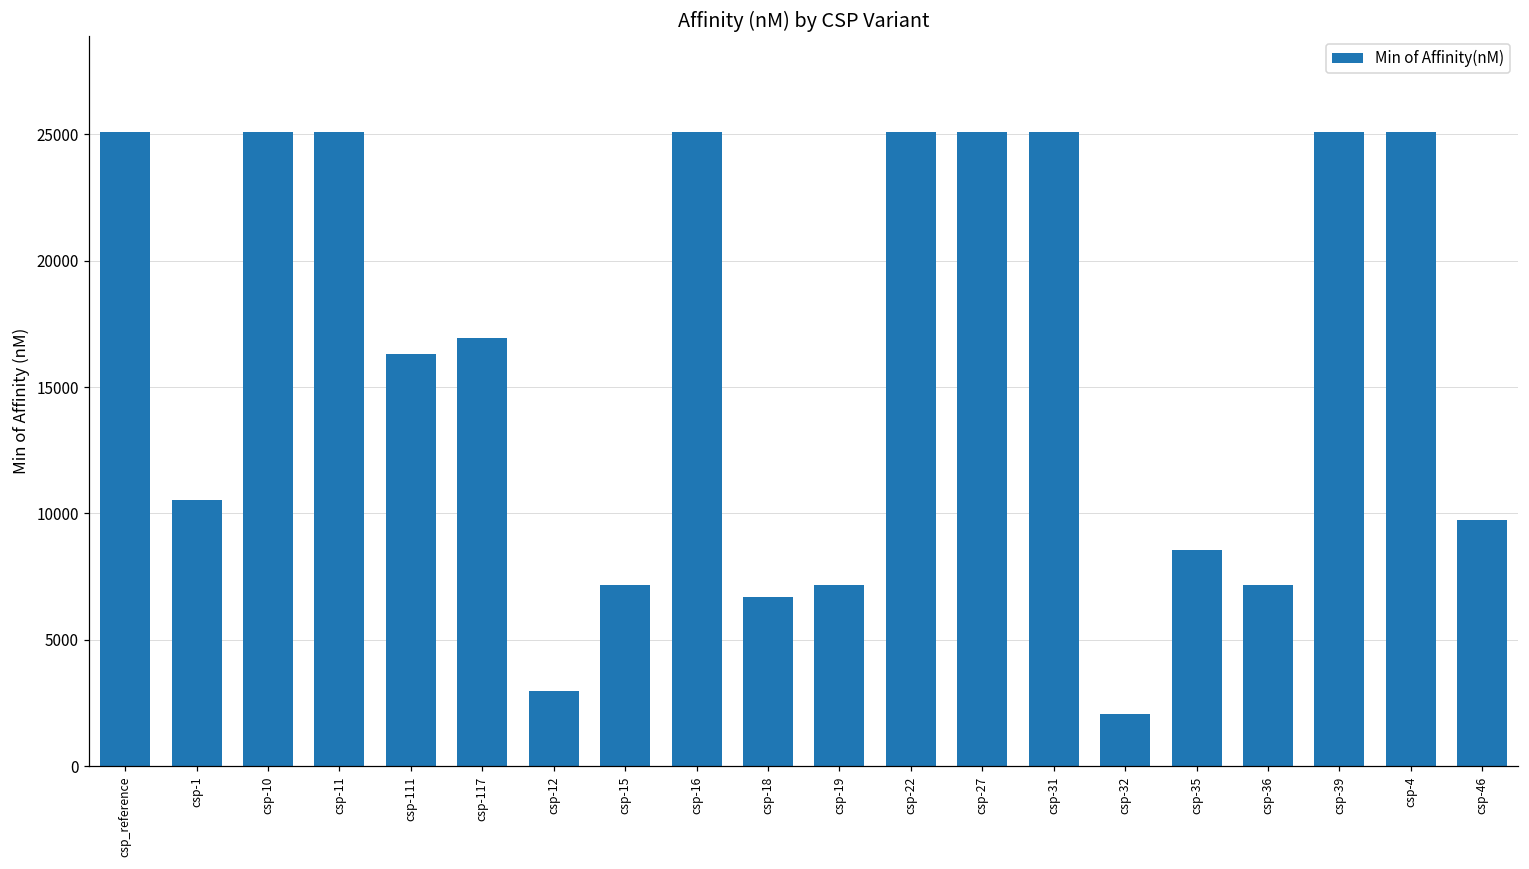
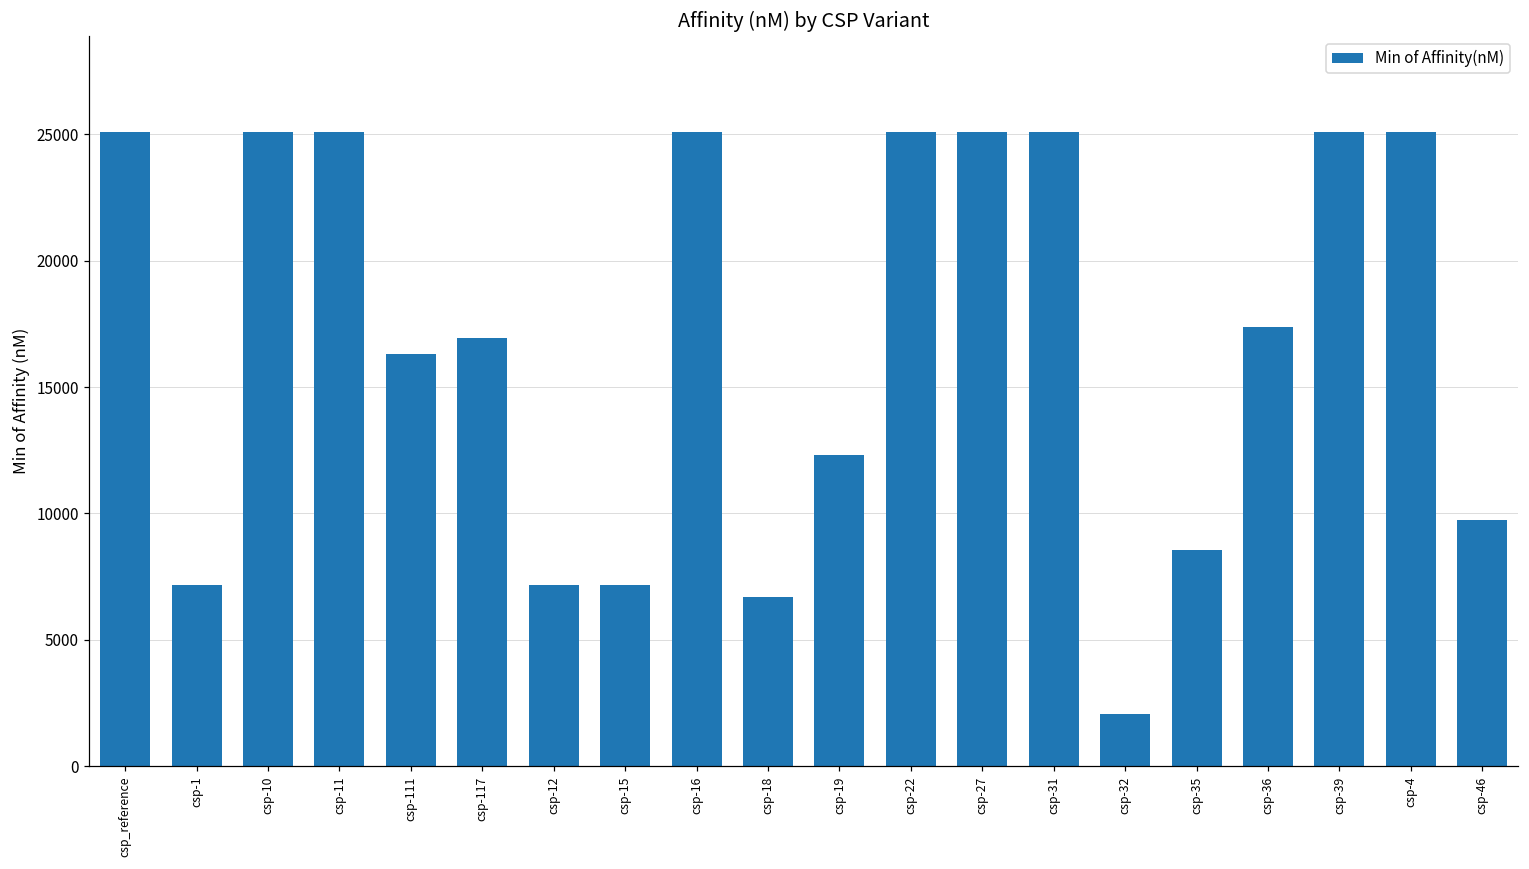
  {
    "csp_reference": 25100,
-   "csp-1": 10500,
+   "csp-1": 7200,
    "csp-10": 25100,
    "csp-11": 25100,
    "csp-111": 16300,
    "csp-117": 16900,
-   "csp-12": 3000,
+   "csp-12": 7200,
    "csp-15": 7200,
    "csp-16": 25100,
    "csp-18": 6700,
-   "csp-19": 7200,
+   "csp-19": 12300,
    "csp-22": 25100,
    "csp-27": 25100,
    "csp-31": 25100,
    "csp-32": 2100,
    "csp-35": 8500,
-   "csp-36": 7200,
+   "csp-36": 17400,
    "csp-39": 25100,
    "csp-4": 25100,
    "csp-46": 9700
  }
